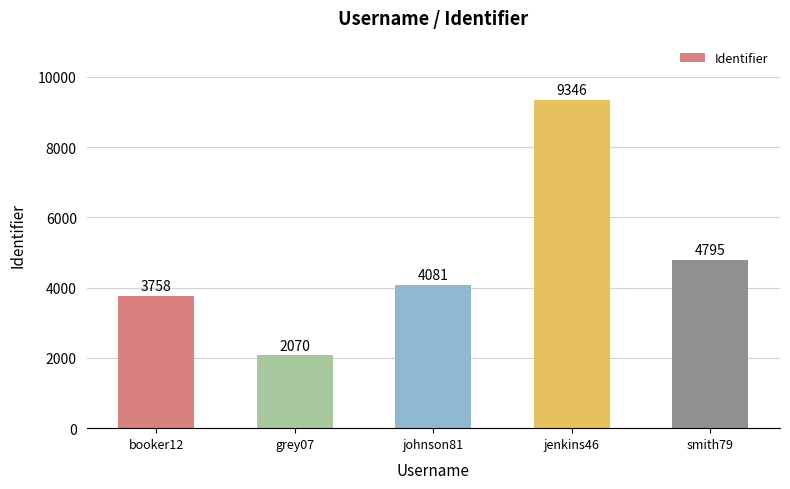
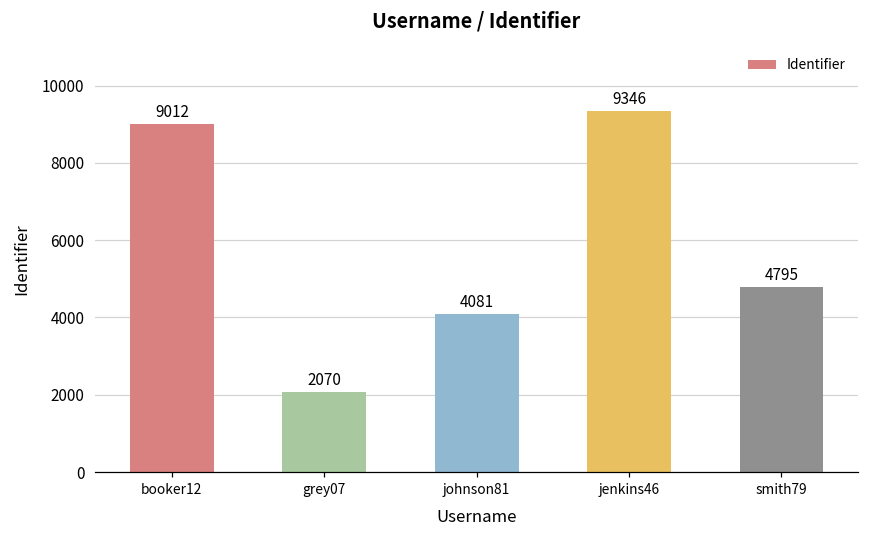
  {
-   "booker12": 3758,
+   "booker12": 9012,
    "grey07": 2070,
    "johnson81": 4081,
    "jenkins46": 9346,
    "smith79": 4795
  }
